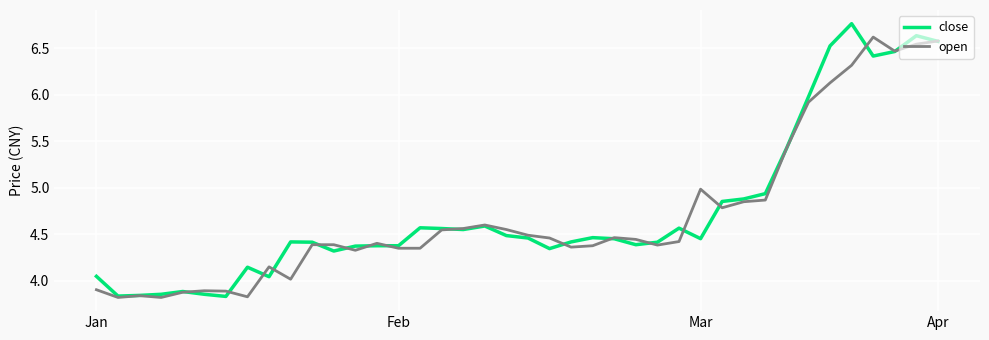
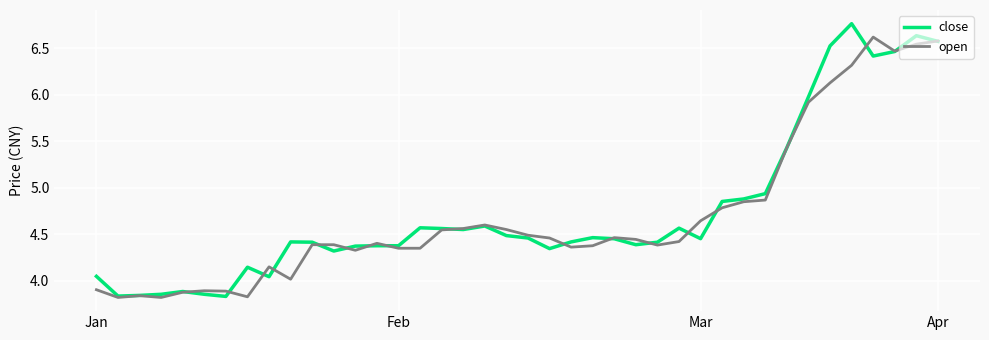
  {
    "close": {
      "Jan": 4.0,
      "Mar": 4.5
    },
    "open": {
      "Jan": 3.9,
-     "Mar": 5.0
+     "Mar": 4.6
    }
  }
